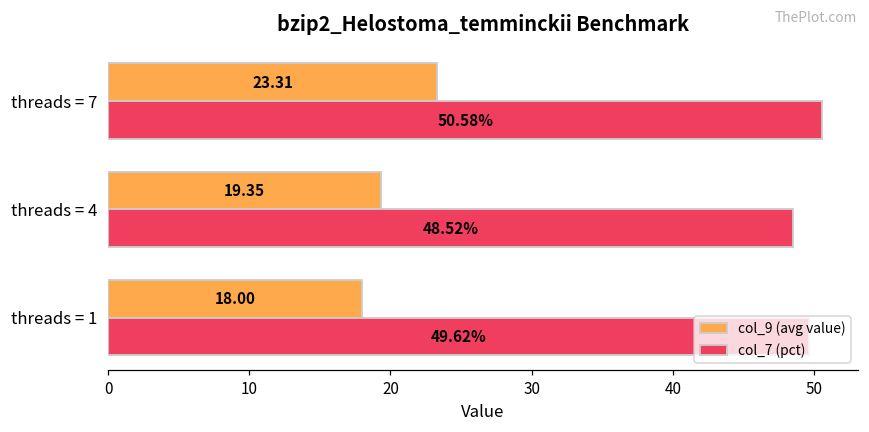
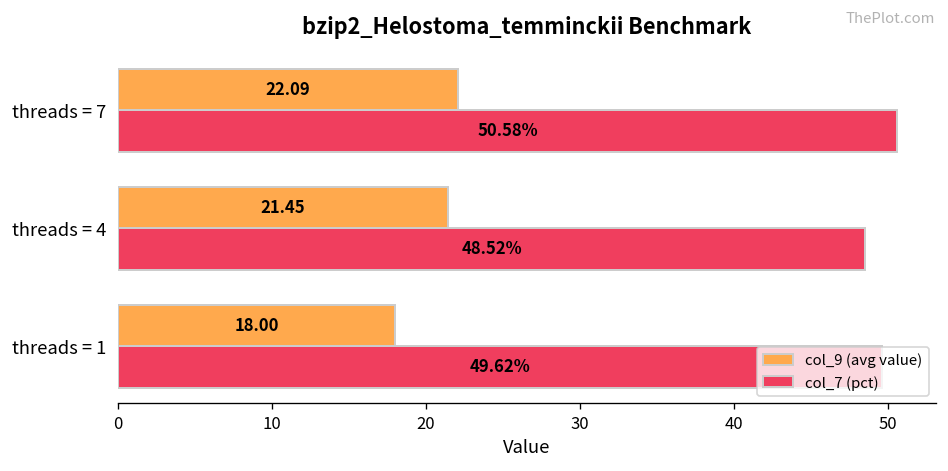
  {
    "col_9 (avg value)": {
-     "threads = 7": "23.31",
-     "threads = 4": "19.35",
+     "threads = 7": "22.09",
+     "threads = 4": "21.45",
      "threads = 1": "18.00"
    },
    "col_7 (pct)": {
      "threads = 7": "50.58%",
      "threads = 4": "48.52%"
    }
  }
